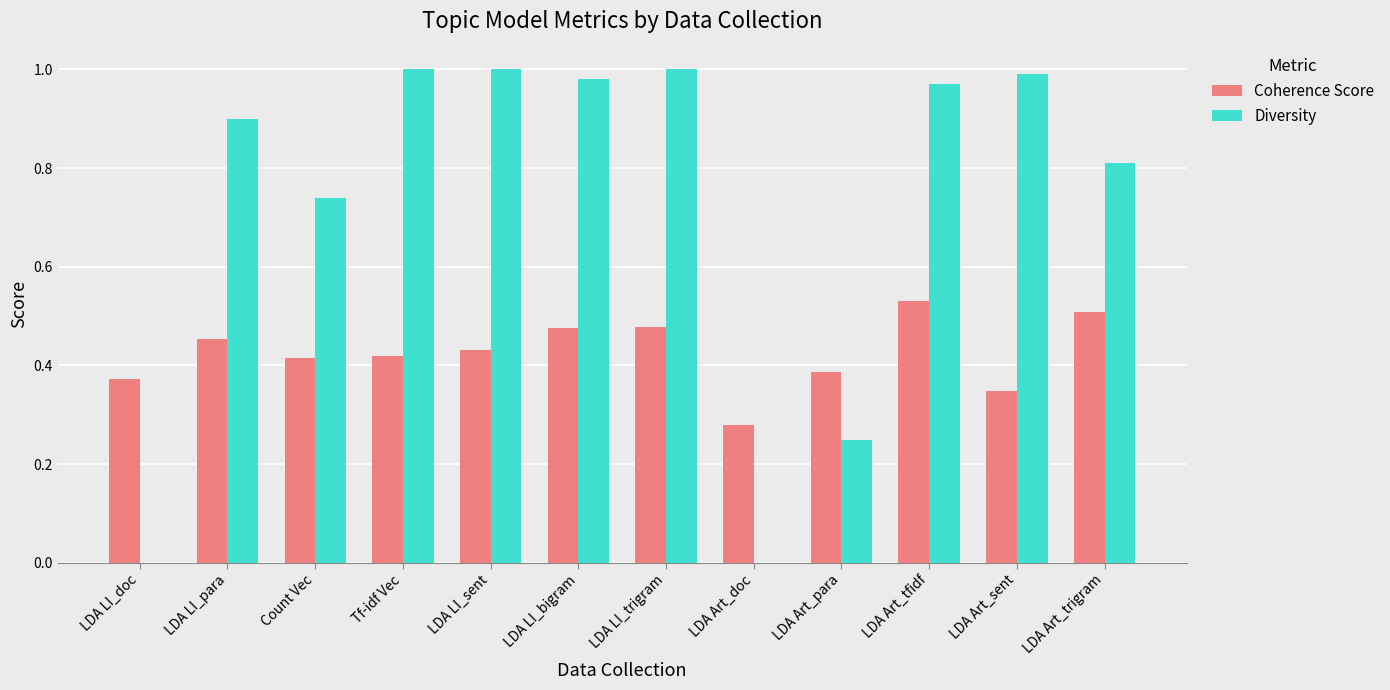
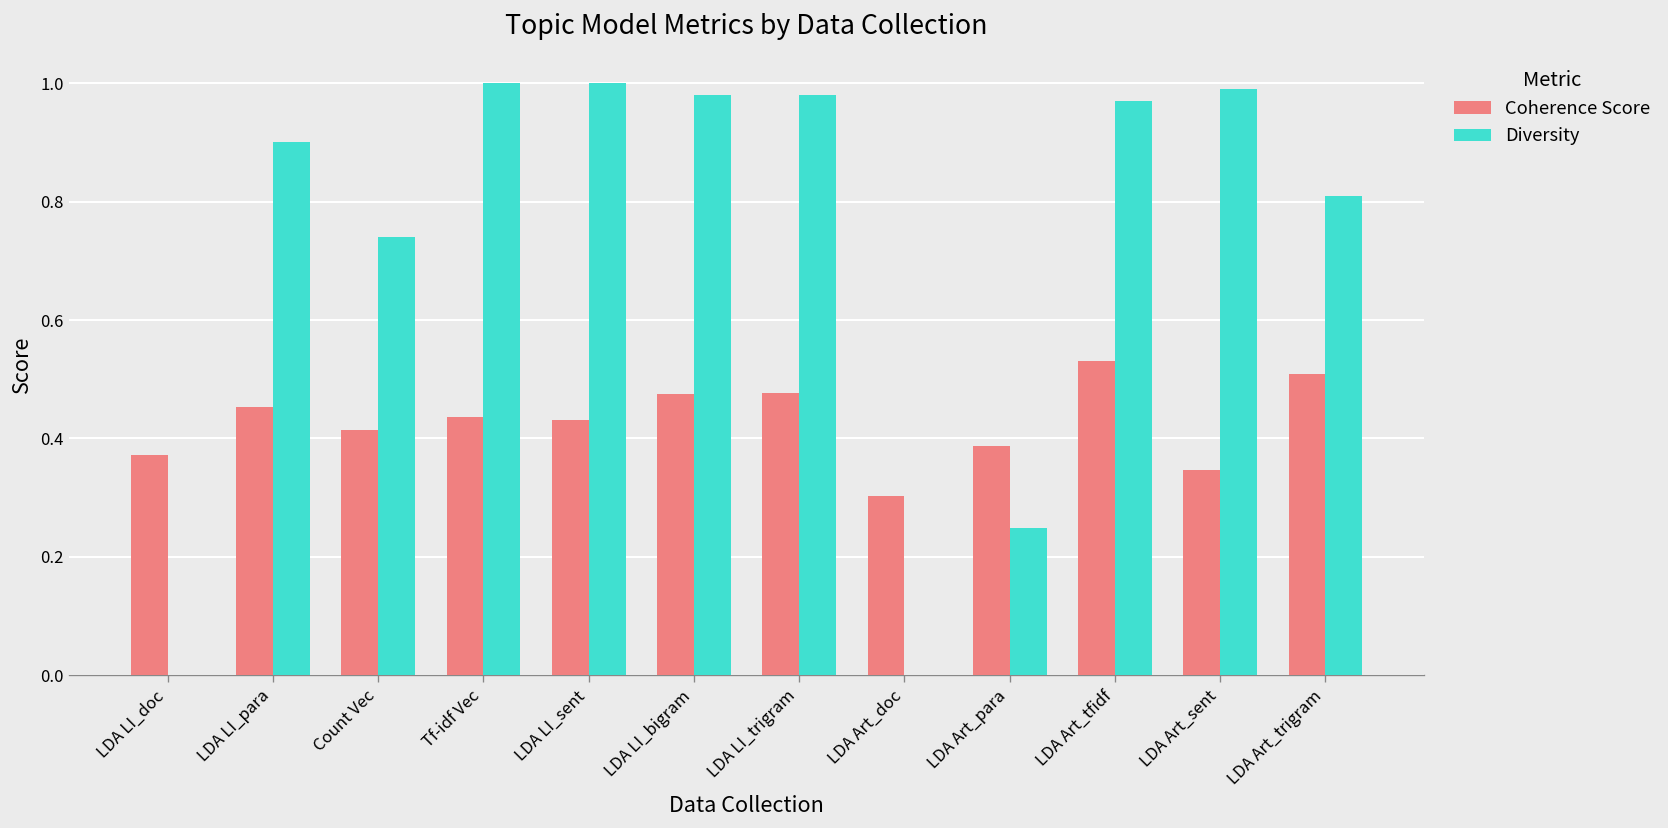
  {
    "Coherence Score": {
      "LDA LI_doc": 0.37,
      "LDA LI_para": 0.45,
      "Count Vec": 0.41,
-     "Tf-idf Vec": 0.42,
+     "Tf-idf Vec": 0.44,
      "LDA LI_sent": 0.43,
      "LDA LI_bigram": 0.48,
      "LDA LI_trigram": 0.48,
-     "LDA Art_doc": 0.28,
+     "LDA Art_doc": 0.30,
      "LDA Art_para": 0.39,
      "LDA Art_tfidf": 0.53,
      "LDA Art_sent": 0.35,
      "LDA Art_trigram": 0.51
    },
    "Diversity": {
      "LDA LI_doc": 0.00,
      "LDA LI_para": 0.90,
      "Count Vec": 0.74,
      "Tf-idf Vec": 1.00,
      "LDA LI_sent": 1.00,
      "LDA LI_bigram": 0.98,
-     "LDA LI_trigram": 1.00,
+     "LDA LI_trigram": 0.98,
      "LDA Art_doc": 0.00,
      "LDA Art_para": 0.25,
      "LDA Art_tfidf": 0.97,
      "LDA Art_sent": 0.99,
      "LDA Art_trigram": 0.81
    }
  }
